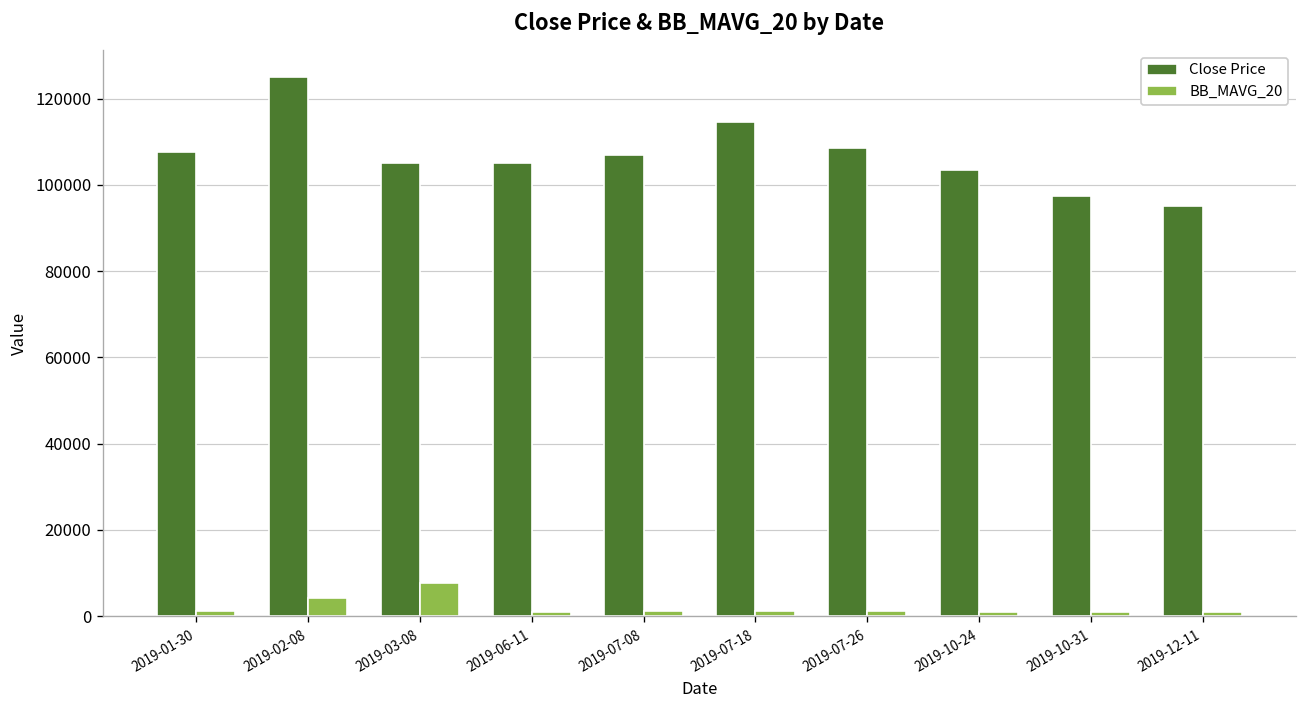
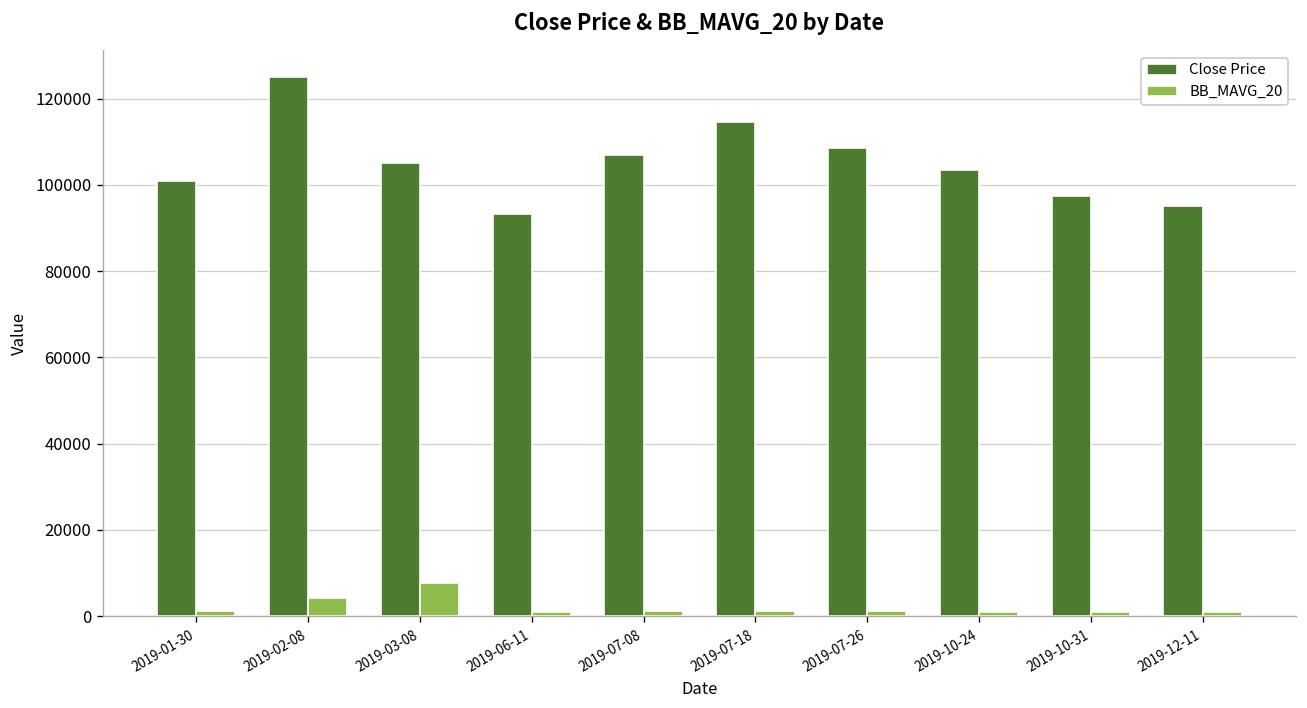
  {
    "Close Price": {
-     "2019-01-30": 108000,
+     "2019-01-30": 101000,
      "2019-02-08": 125000,
      "2019-03-08": 105000,
-     "2019-06-11": 105000,
+     "2019-06-11": 93000,
      "2019-07-08": 107000,
      "2019-07-18": 115000,
      "2019-07-26": 109000,
      "2019-10-24": 104000,
      "2019-10-31": 98000,
      "2019-12-11": 95000
    },
    "BB_MAVG_20": {
      "2019-01-30": 1000,
      "2019-02-08": 4000,
      "2019-03-08": 8000,
      "2019-06-11": 1000,
      "2019-07-08": 1000,
      "2019-07-18": 1000,
      "2019-07-26": 1000,
      "2019-10-24": 1000,
      "2019-10-31": 1000,
      "2019-12-11": 1000
    }
  }
